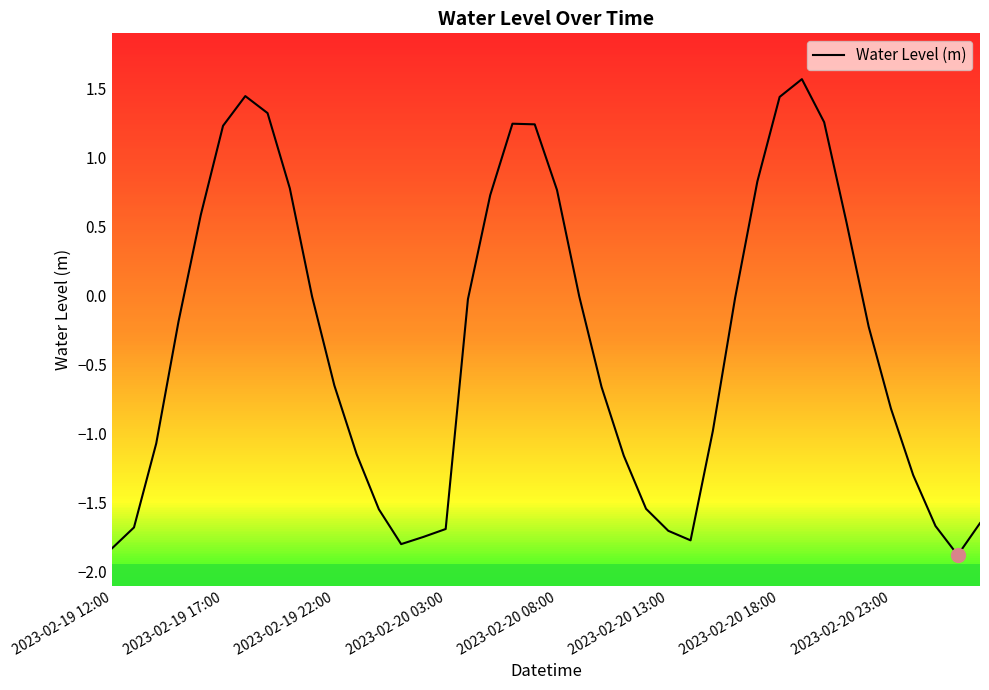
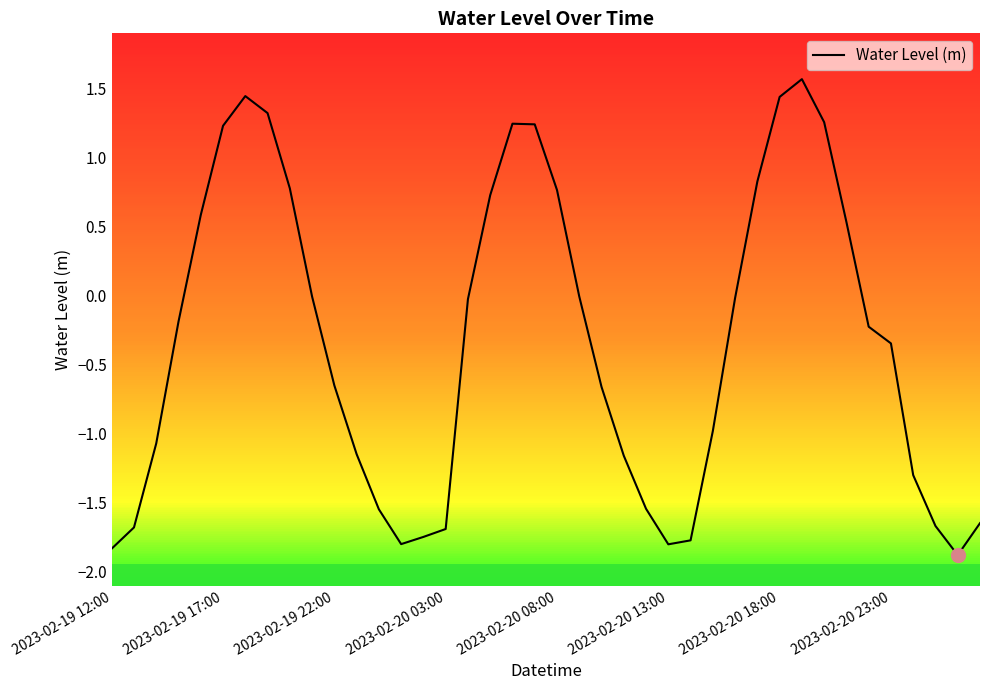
  {
    "Water Level (m)": {
      "2023-02-19 12:00": -1.83,
      "2023-02-19 17:00": 1.23,
      "2023-02-19 22:00": -0.65,
      "2023-02-20 03:00": -1.69,
      "2023-02-20 08:00": 0.77,
-     "2023-02-20 13:00": -1.70,
+     "2023-02-20 13:00": -1.80,
      "2023-02-20 18:00": 1.44,
-     "2023-02-20 23:00": -0.82
+     "2023-02-20 23:00": -0.35
    }
  }
